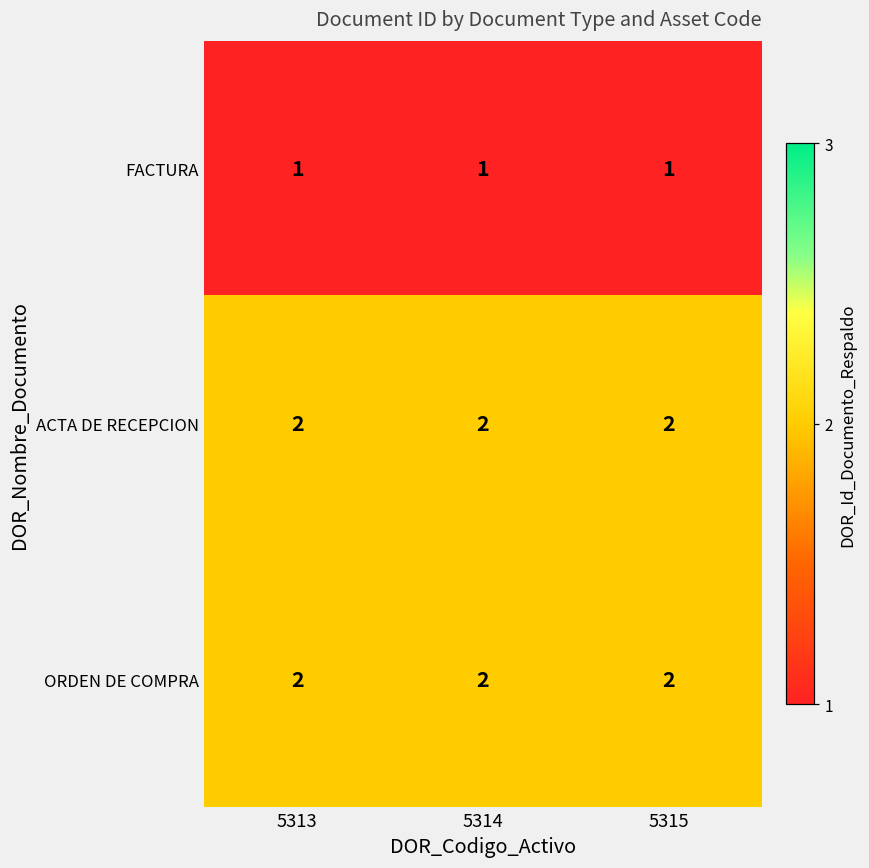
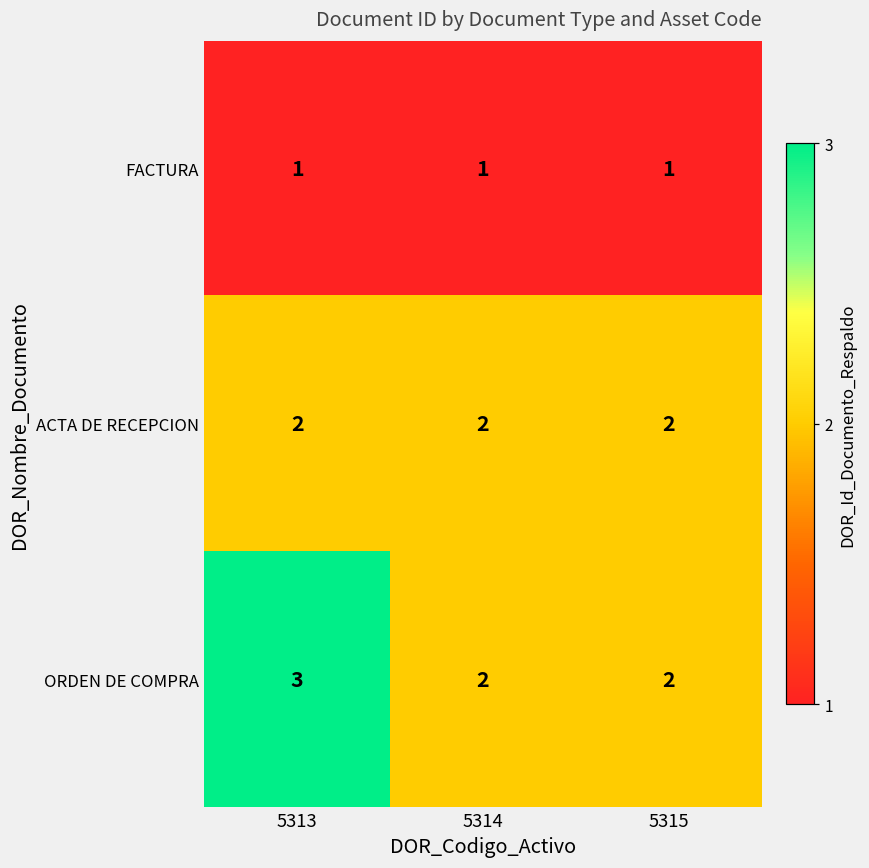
  {
    "FACTURA": {
      "5313": 1,
      "5314": 1,
      "5315": 1
    },
    "ACTA DE RECEPCION": {
      "5313": 2,
      "5314": 2,
      "5315": 2
    },
    "ORDEN DE COMPRA": {
-     "5313": 2,
+     "5313": 3,
      "5314": 2,
      "5315": 2
    }
  }
